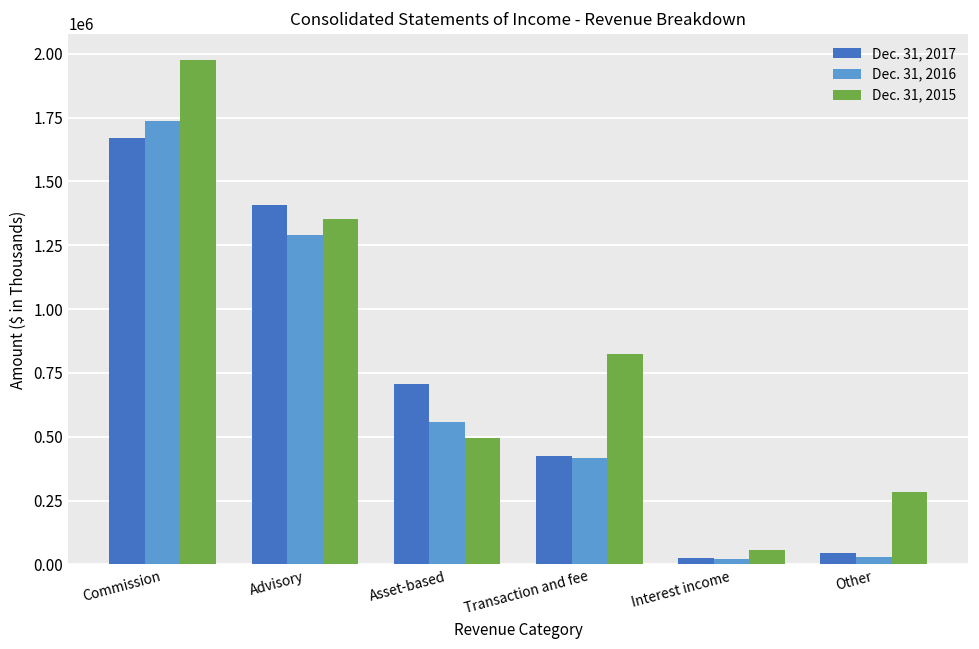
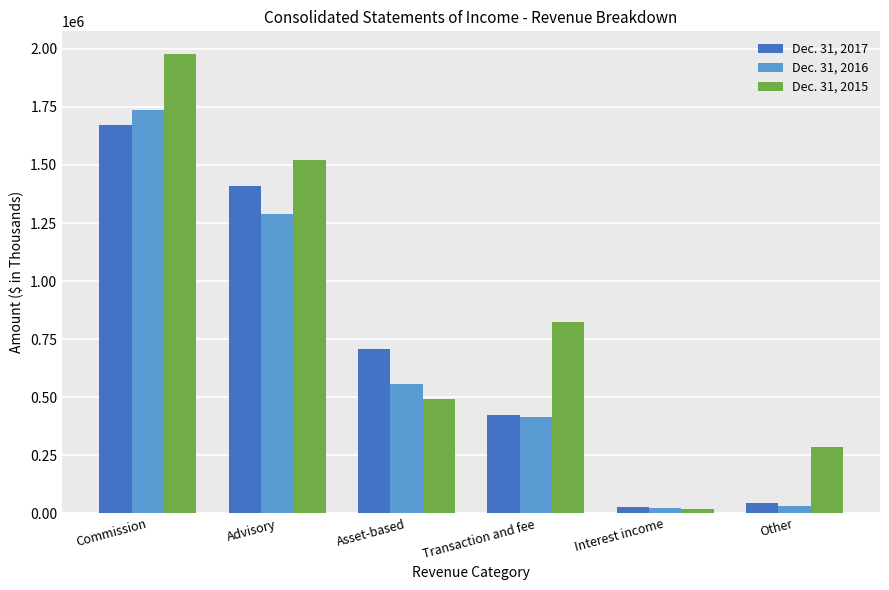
  {
    "Dec. 31, 2015": {
      "Commission": 1980000,
-     "Advisory": 1350000,
+     "Advisory": 1520000,
      "Asset-based": 490000,
      "Transaction and fee": 820000,
-     "Interest income": 60000,
+     "Interest income": 20000,
      "Other": 280000
    }
  }
